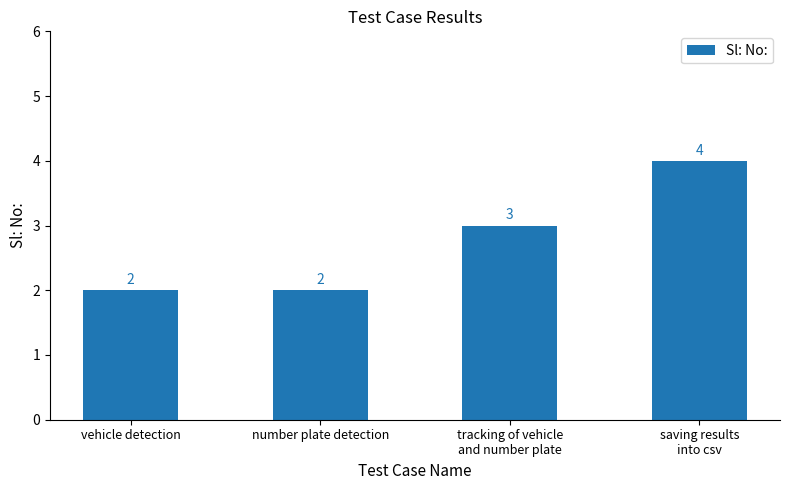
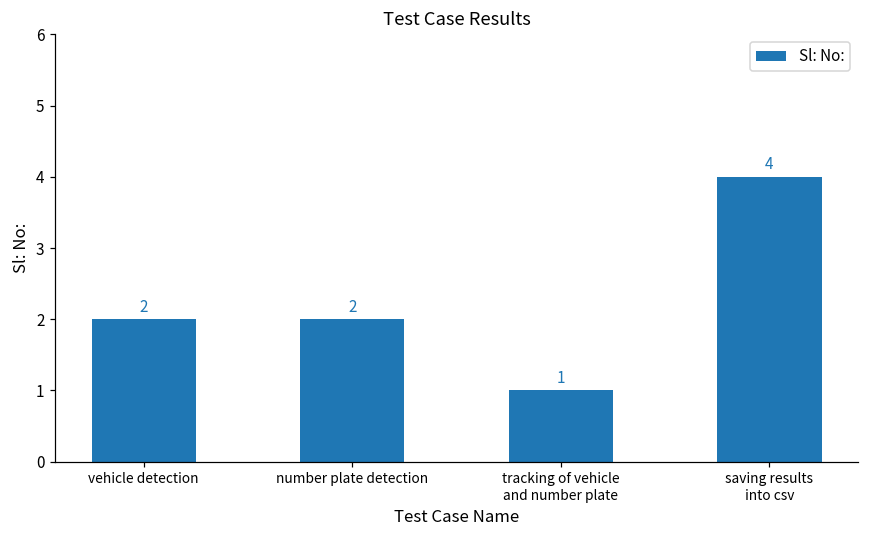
  {
    "vehicle detection": 2,
    "number plate detection": 2,
-   "tracking of vehicle and number plate": 3,
+   "tracking of vehicle and number plate": 1,
    "saving results into csv": 4
  }
